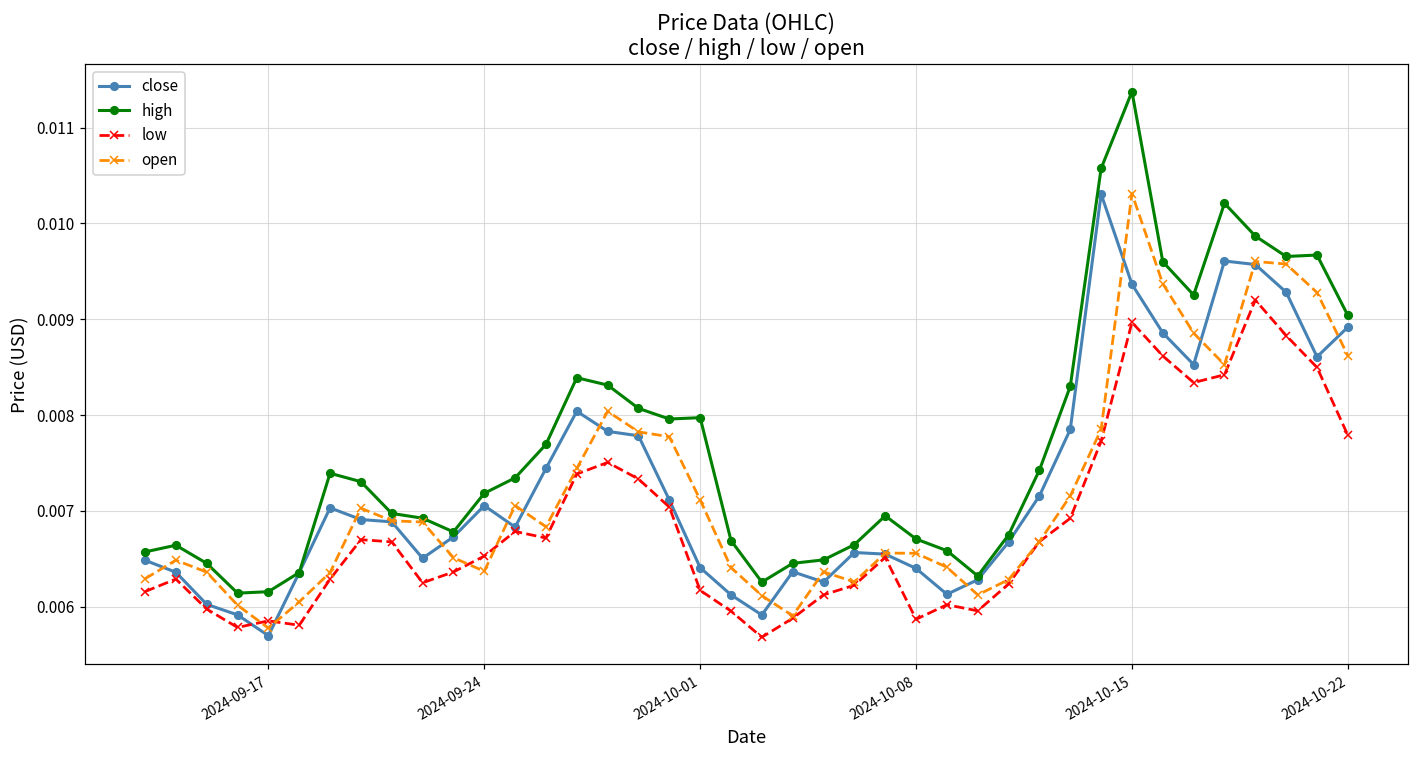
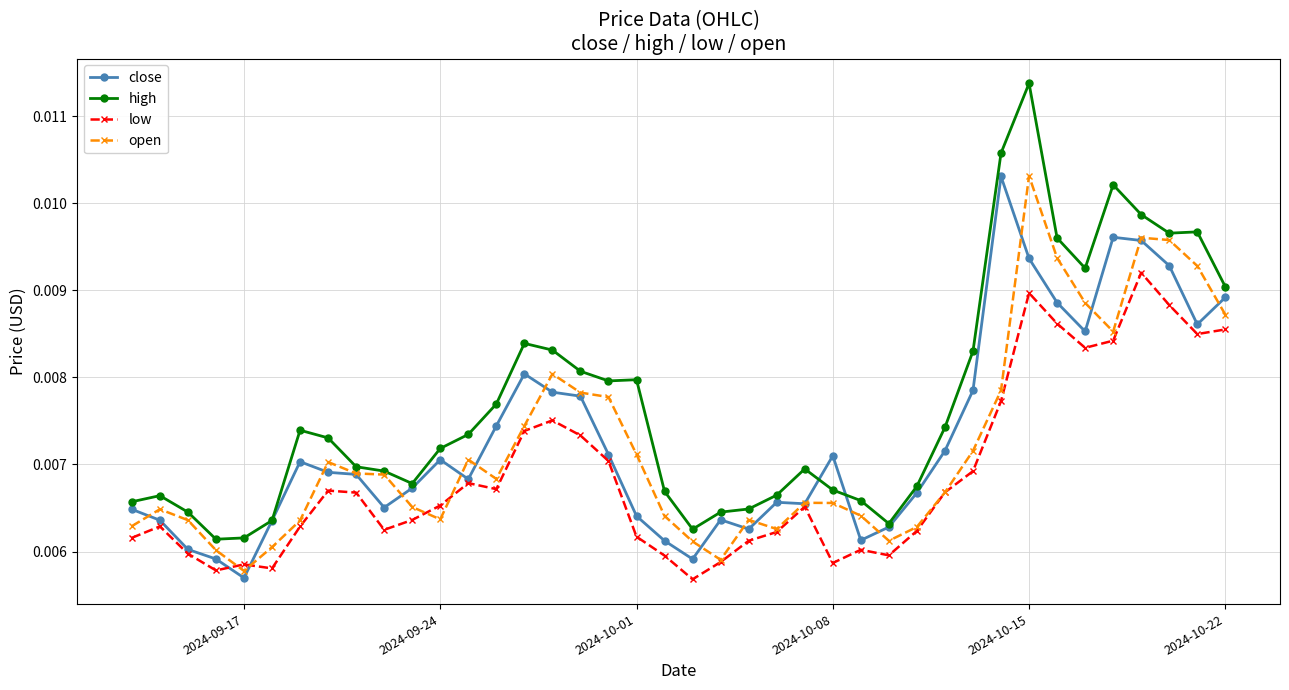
  {
    "close": {
      "2024-09-17": 0.0057,
      "2024-09-24": 0.0071,
      "2024-10-01": 0.0064,
-     "2024-10-08": 0.0064,
+     "2024-10-08": 0.0071,
      "2024-10-15": 0.0094,
      "2024-10-22": 0.0089
    },
    "high": {
      "2024-09-17": 0.0062,
      "2024-09-24": 0.0072,
      "2024-10-01": 0.0080,
      "2024-10-08": 0.0067,
      "2024-10-15": 0.0114,
      "2024-10-22": 0.0090
    },
    "low": {
      "2024-09-17": 0.0059,
      "2024-09-24": 0.0065,
      "2024-10-01": 0.0062,
      "2024-10-08": 0.0059,
      "2024-10-15": 0.0090,
-     "2024-10-22": 0.0078
+     "2024-10-22": 0.0086
    },
    "open": {
      "2024-09-17": 0.0058,
      "2024-09-24": 0.0064,
      "2024-10-01": 0.0071,
      "2024-10-08": 0.0066,
      "2024-10-15": 0.0103,
-     "2024-10-22": 0.0086
+     "2024-10-22": 0.0087
    }
  }
